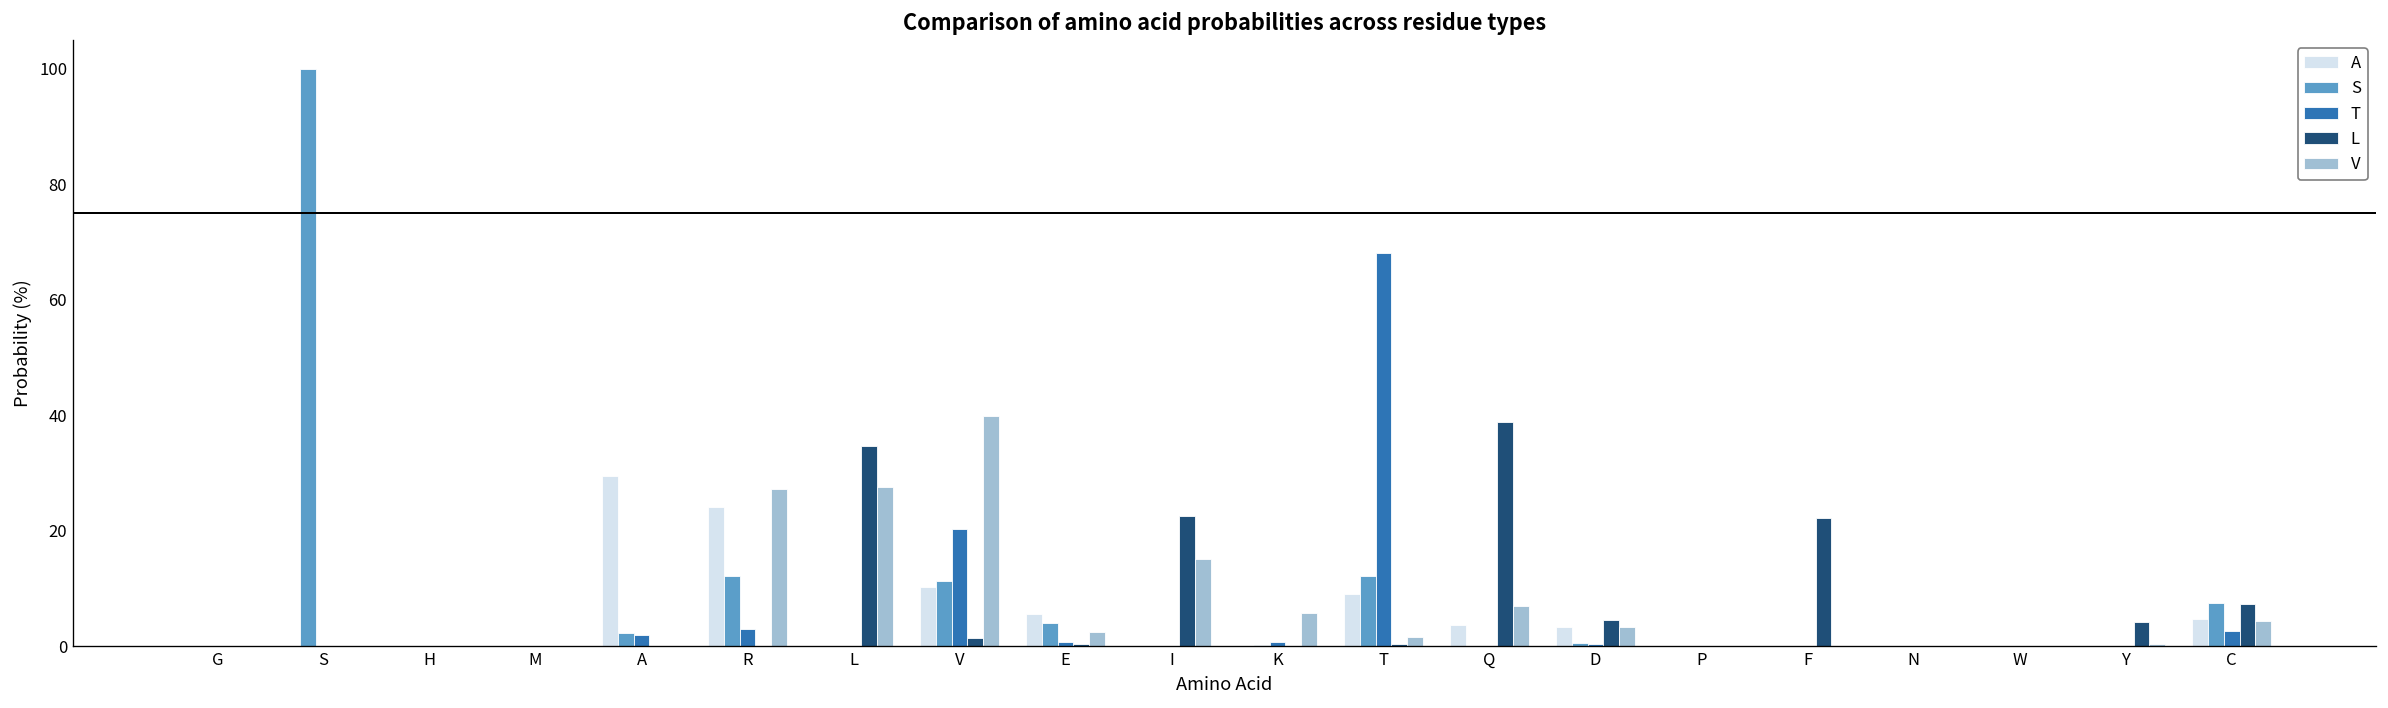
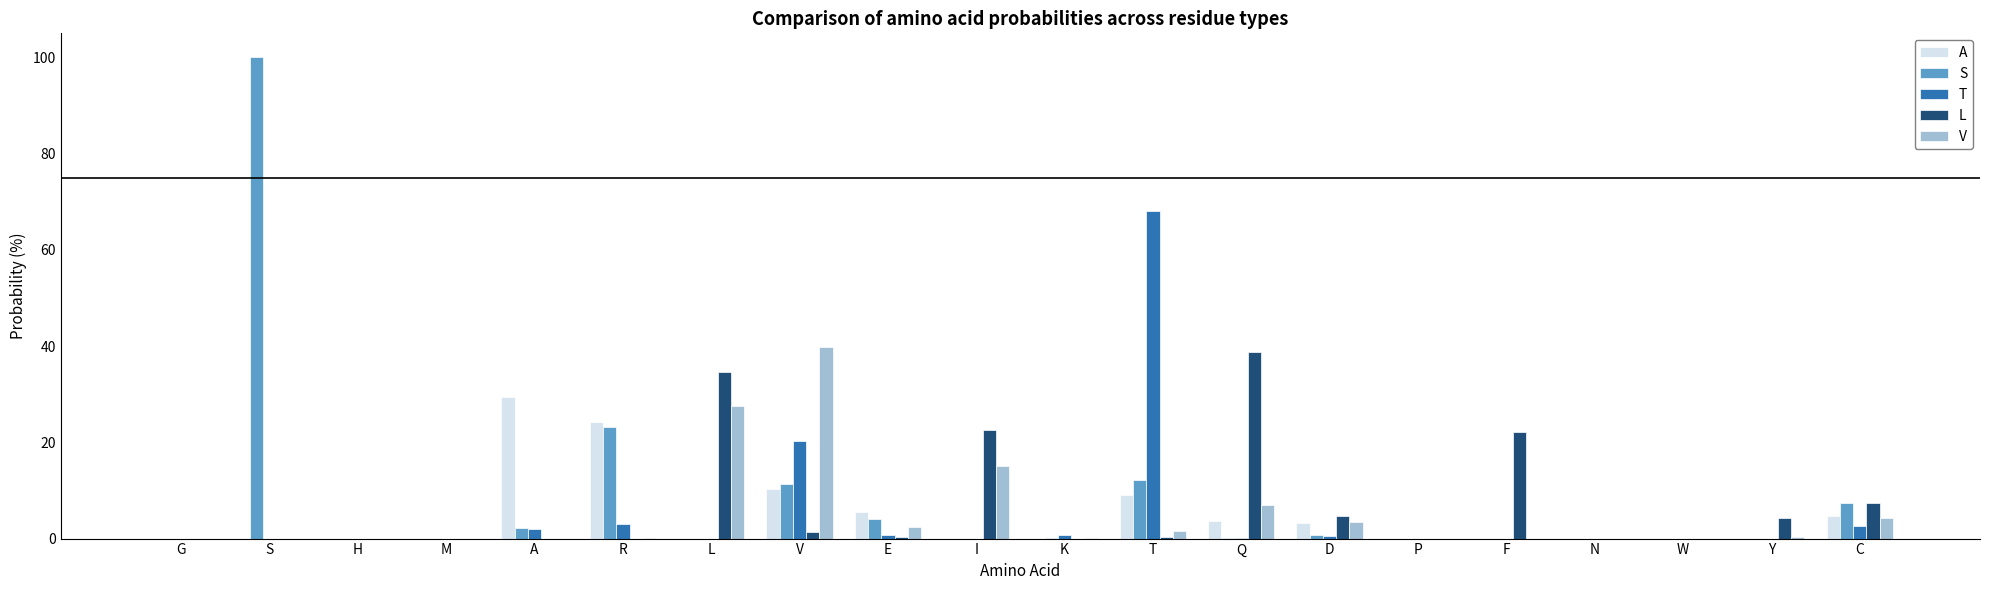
  {
    "A": {
      "G": 0,
      "S": 0,
      "H": 0,
      "M": 0,
      "A": 29,
      "R": 24,
      "L": 0,
      "V": 10,
      "E": 6,
      "I": 0,
      "K": 0,
      "T": 9,
      "Q": 4,
      "D": 3,
      "P": 0,
      "F": 0,
      "N": 0,
      "W": 0,
      "Y": 0,
      "C": 5
    },
    "S": {
      "G": 0,
      "S": 100,
      "H": 0,
      "M": 0,
      "A": 2,
-     "R": 12,
+     "R": 23,
      "L": 0,
      "V": 11,
      "E": 4,
      "I": 0,
      "T": 12,
      "D": 1,
      "P": 0,
      "F": 0,
      "N": 0,
      "W": 0,
      "Y": 0,
      "C": 7
    },
    "T": {
      "G": 0,
      "S": 0,
      "H": 0,
      "M": 0,
      "A": 2,
      "R": 3,
      "L": 0,
      "V": 20,
      "E": 1,
      "I": 0,
      "K": 1,
      "T": 68,
      "P": 0,
      "F": 0,
      "N": 0,
      "W": 0,
      "Y": 0,
      "C": 3
    },
    "L": {
      "G": 0,
      "S": 0,
      "H": 0,
      "M": 0,
      "A": 0,
      "R": 0,
      "L": 35,
      "V": 1,
      "I": 23,
      "K": 0,
      "Q": 39,
      "D": 5,
      "P": 0,
      "F": 22,
      "N": 0,
      "W": 0,
      "Y": 4,
      "C": 7
    },
    "V": {
      "G": 0,
      "S": 0,
      "H": 0,
      "M": 0,
      "A": 0,
-     "R": 27,
+     "R": 0,
      "L": 28,
      "V": 40,
      "E": 2,
      "I": 15,
-     "K": 6,
+     "K": 0,
      "T": 2,
      "Q": 7,
      "D": 3,
      "P": 0,
      "F": 0,
      "N": 0,
      "W": 0,
      "C": 4
    }
  }
